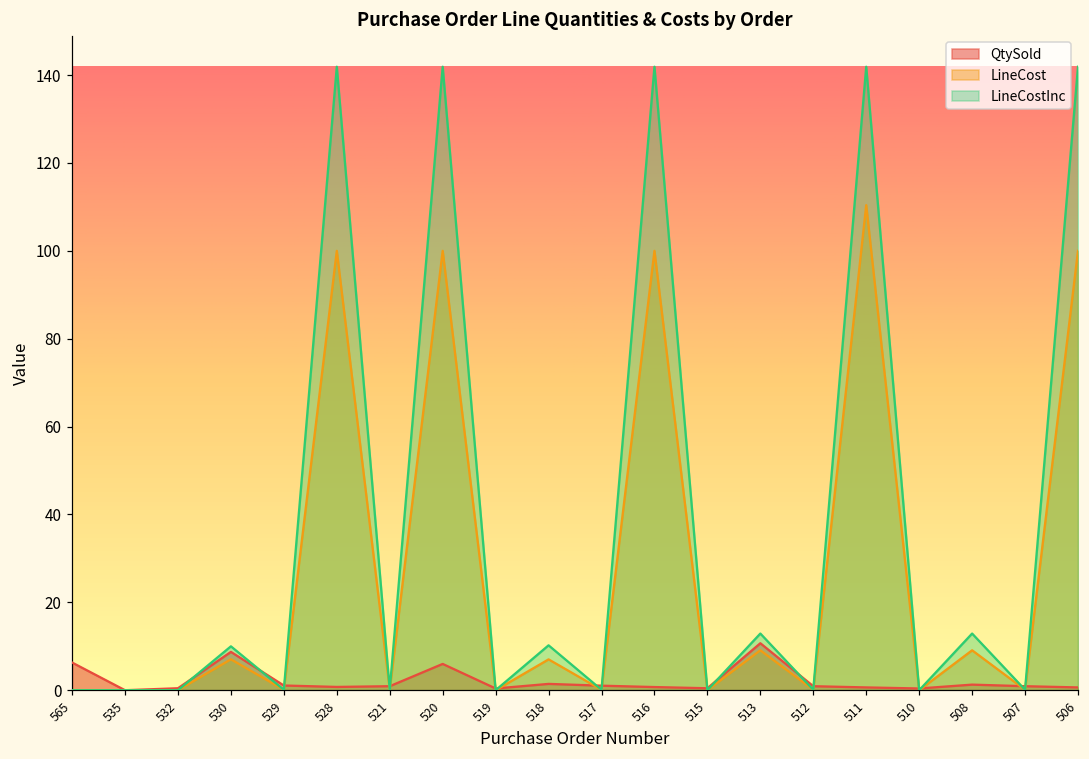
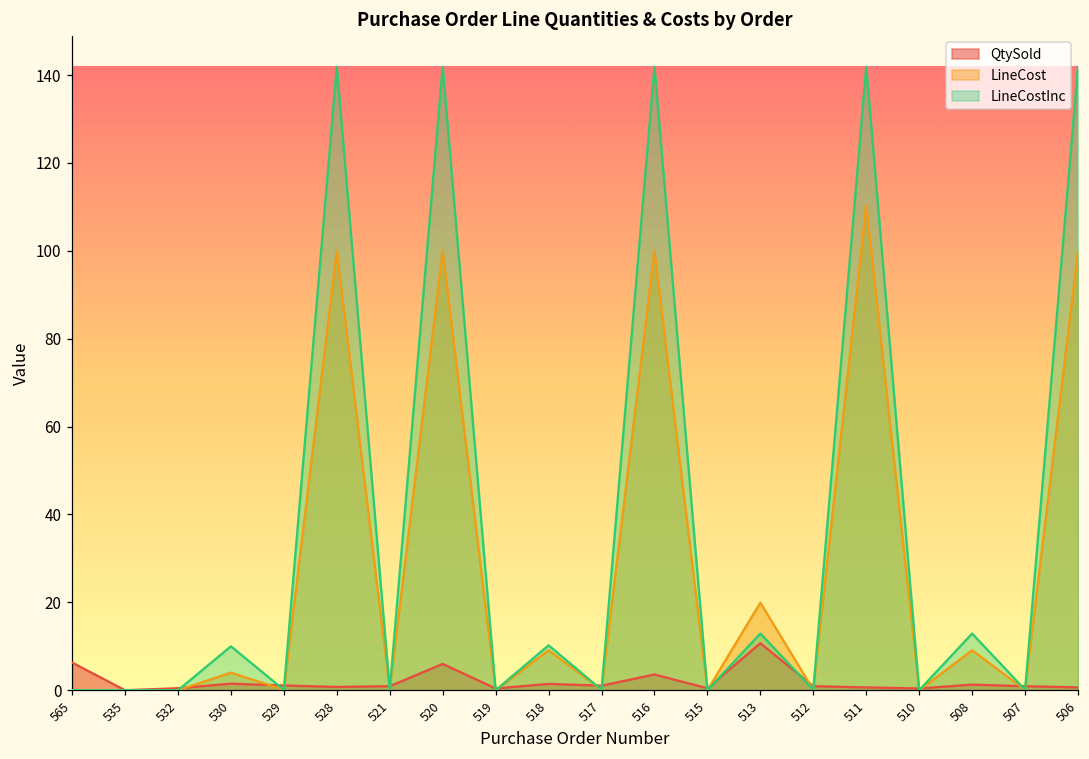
  {
    "QtySold": {
      "565": 6,
-     "530": 9,
+     "530": 1,
      "529": 1,
      "528": 1,
      "521": 1,
      "520": 6,
      "518": 1,
      "517": 1,
-     "516": 1,
+     "516": 4,
      "513": 11,
      "512": 1,
      "511": 1,
      "508": 1,
      "507": 1,
      "506": 1
    },
    "LineCost": {
-     "530": 7,
+     "530": 4,
      "528": 100,
      "520": 100,
-     "518": 7,
+     "518": 9,
      "516": 100,
-     "513": 9,
+     "513": 20,
      "511": 110,
      "508": 9,
      "506": 100
    },
    "LineCostInc": {
      "530": 10,
      "528": 142,
      "520": 142,
      "518": 10,
      "516": 142,
      "513": 13,
      "511": 142,
      "508": 13,
      "506": 142
    }
  }
